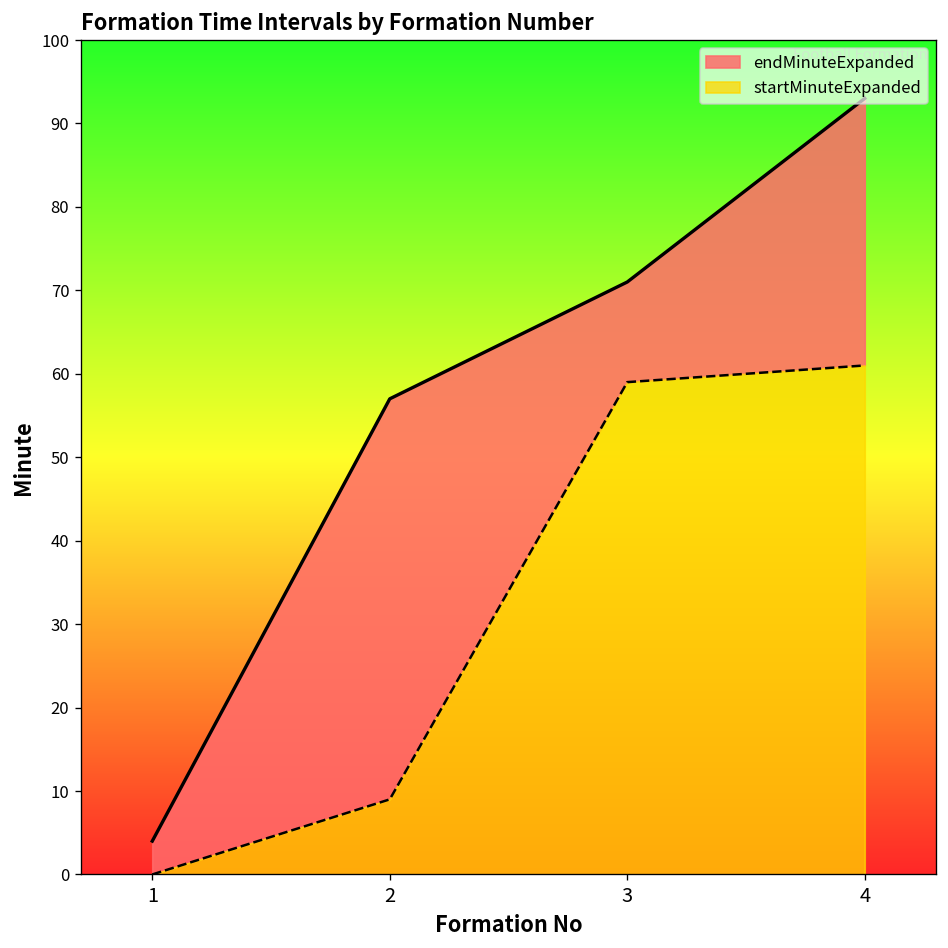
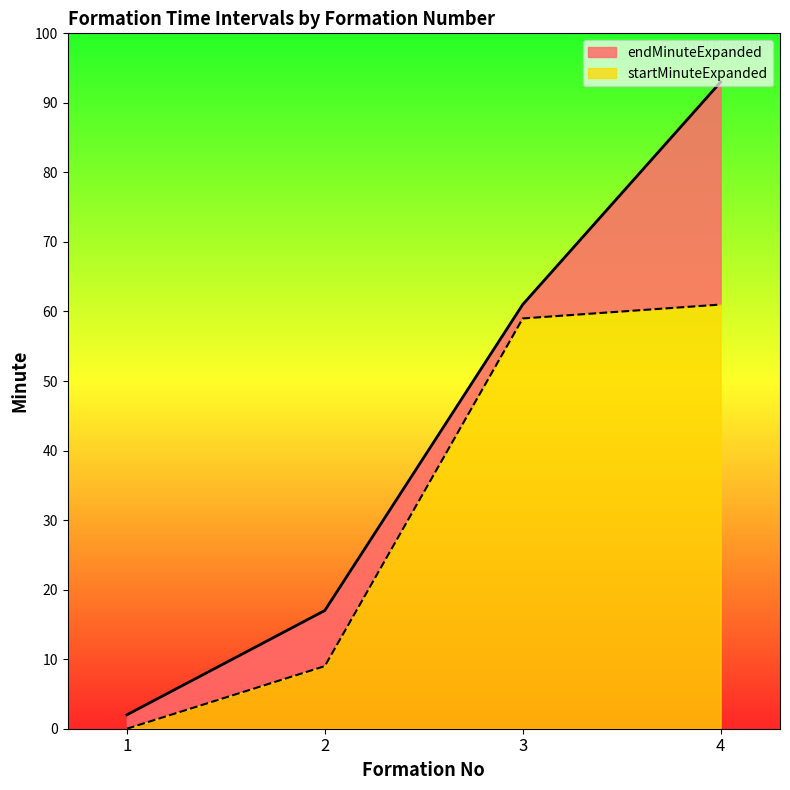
  {
    "endMinuteExpanded": {
-     "1": 4,
-     "2": 57,
-     "3": 71
+     "1": 2,
+     "2": 17,
+     "3": 61
    },
    "startMinuteExpanded": {
      "1": 0,
      "2": 9,
      "3": 59,
      "4": 61
    }
  }
